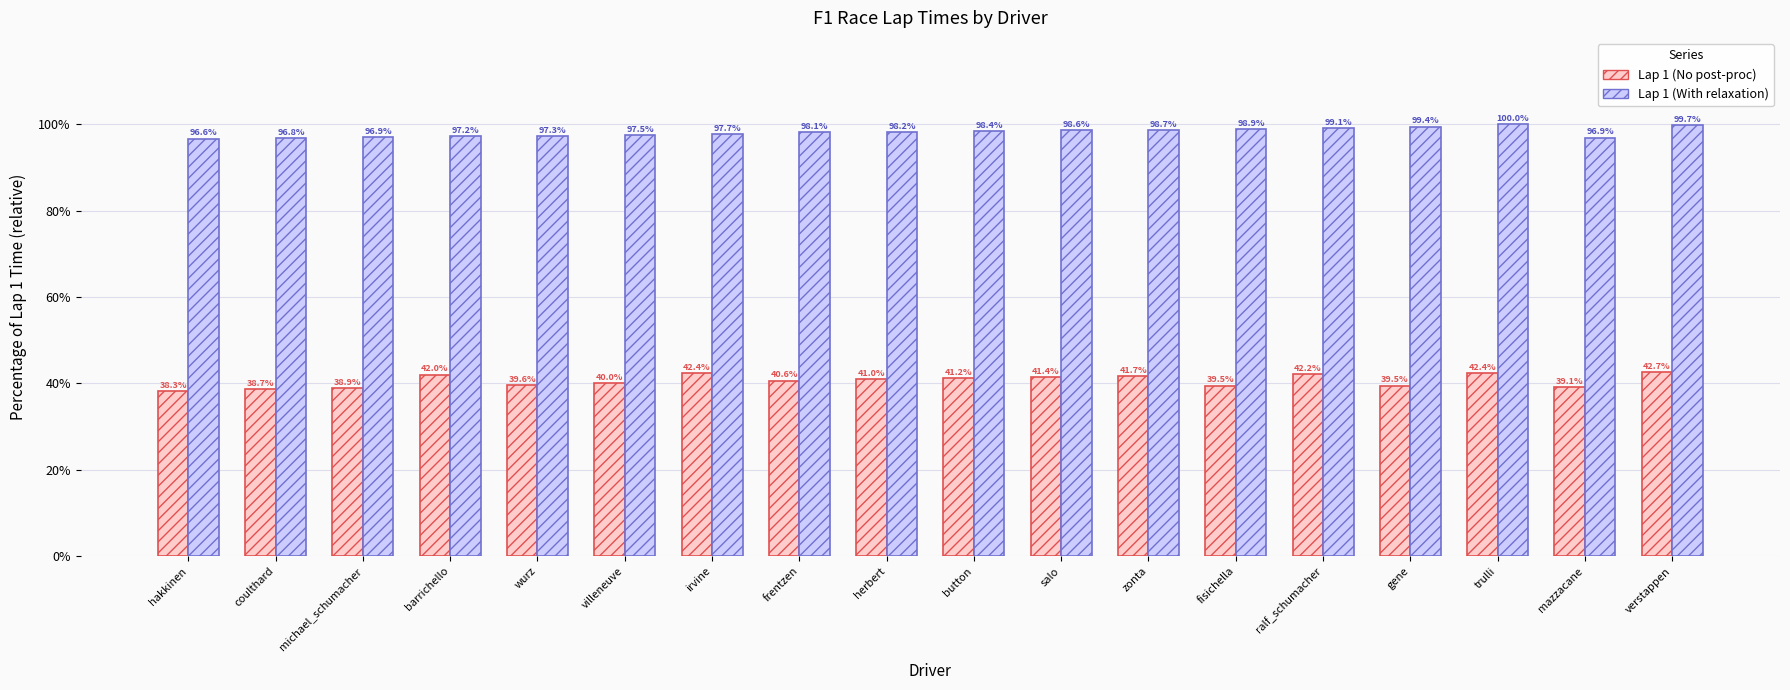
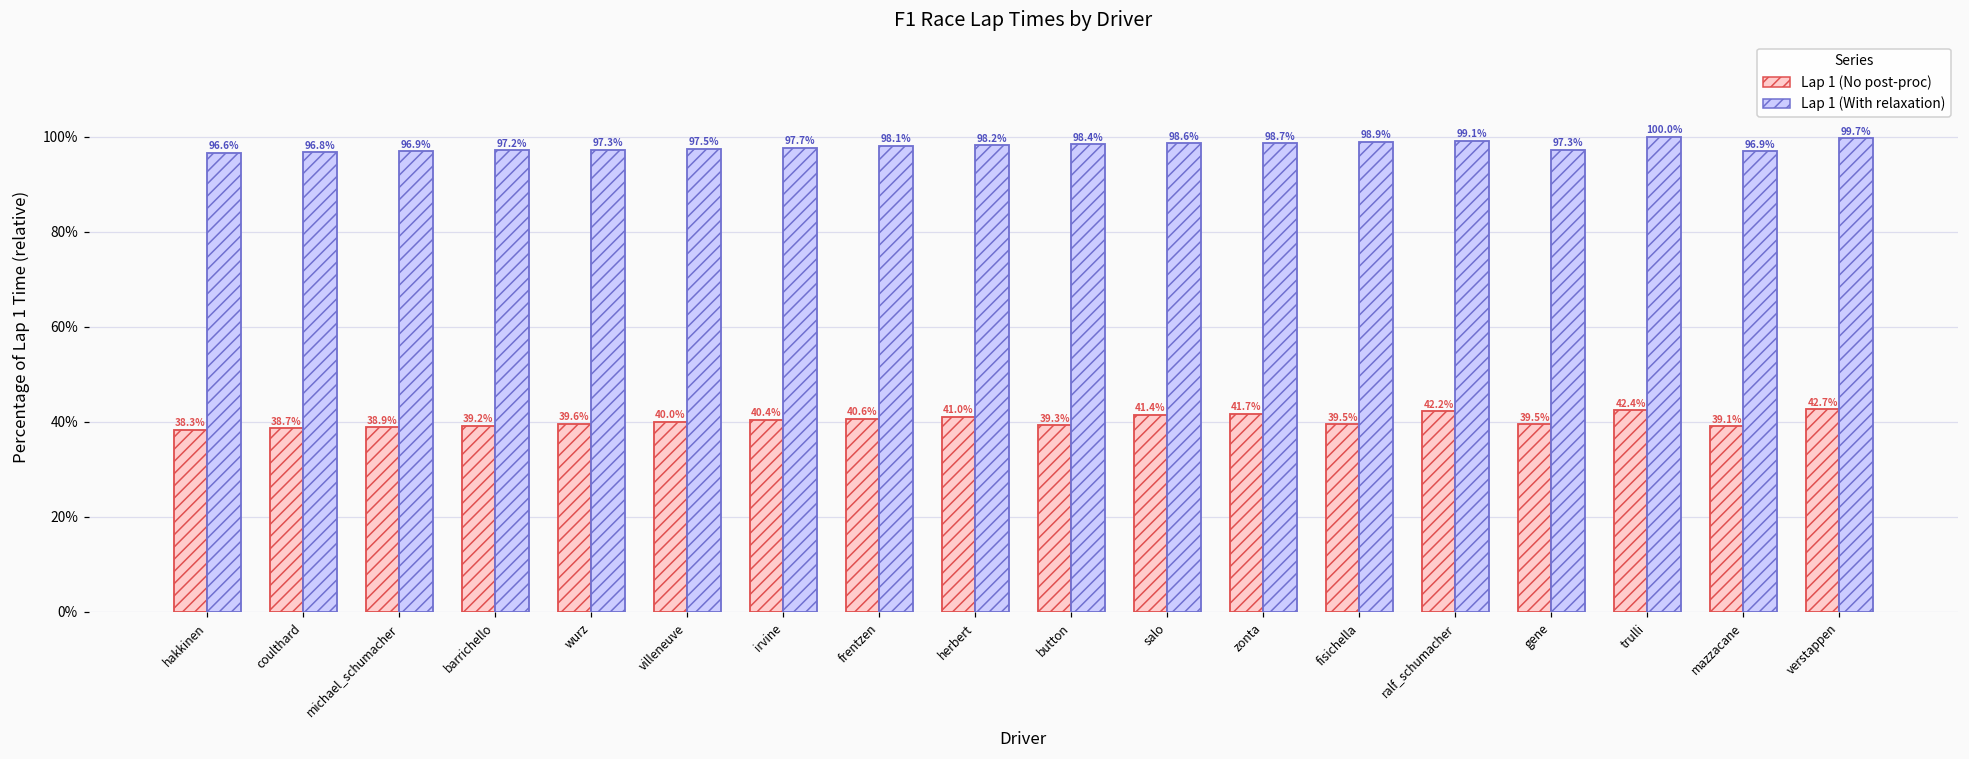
  {
    "Lap 1 (No post-proc)": {
      "hakkinen": "38.3%",
      "coulthard": "38.7%",
      "michael_schumacher": "38.9%",
-     "barrichello": "42.0%",
+     "barrichello": "39.2%",
      "wurz": "39.6%",
      "villeneuve": "40.0%",
-     "irvine": "42.4%",
+     "irvine": "40.4%",
      "frentzen": "40.6%",
      "herbert": "41.0%",
-     "button": "41.2%",
+     "button": "39.3%",
      "salo": "41.4%",
      "zonta": "41.7%",
      "fisichella": "39.5%",
      "ralf_schumacher": "42.2%",
      "gene": "39.5%",
      "trulli": "42.4%",
      "mazzacane": "39.1%",
      "verstappen": "42.7%"
    },
    "Lap 1 (With relaxation)": {
      "hakkinen": "96.6%",
      "coulthard": "96.8%",
      "michael_schumacher": "96.9%",
      "barrichello": "97.2%",
      "wurz": "97.3%",
      "villeneuve": "97.5%",
      "irvine": "97.7%",
      "frentzen": "98.1%",
      "herbert": "98.2%",
      "button": "98.4%",
      "salo": "98.6%",
      "zonta": "98.7%",
      "fisichella": "98.9%",
      "ralf_schumacher": "99.1%",
-     "gene": "99.4%",
+     "gene": "97.3%",
      "trulli": "100.0%",
      "mazzacane": "96.9%",
      "verstappen": "99.7%"
    }
  }
